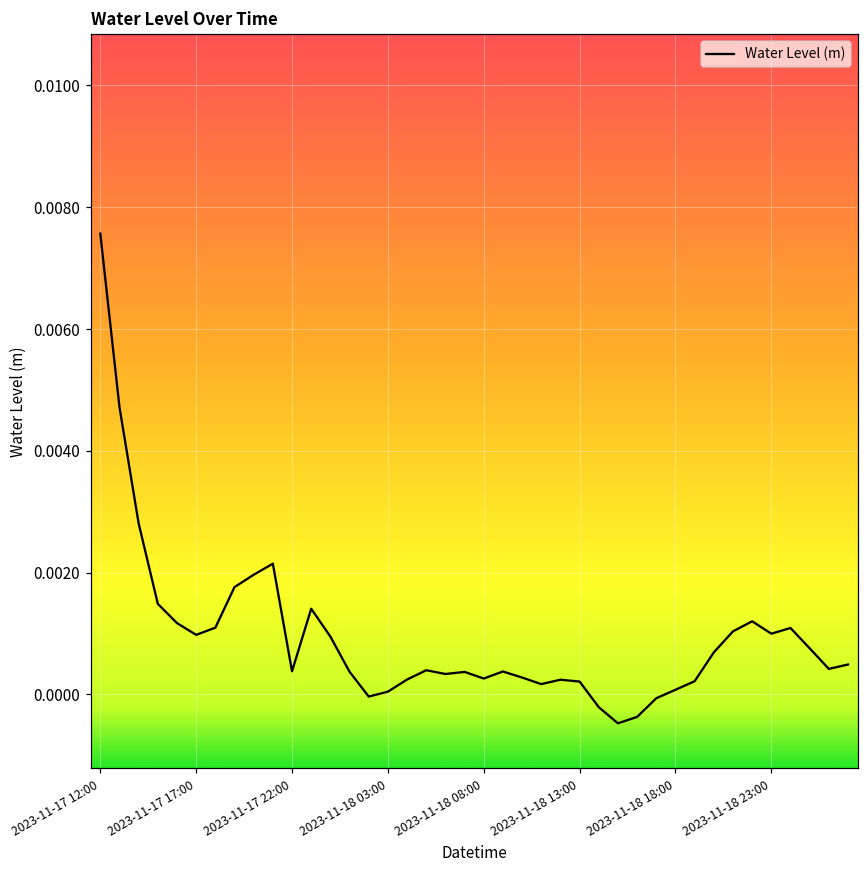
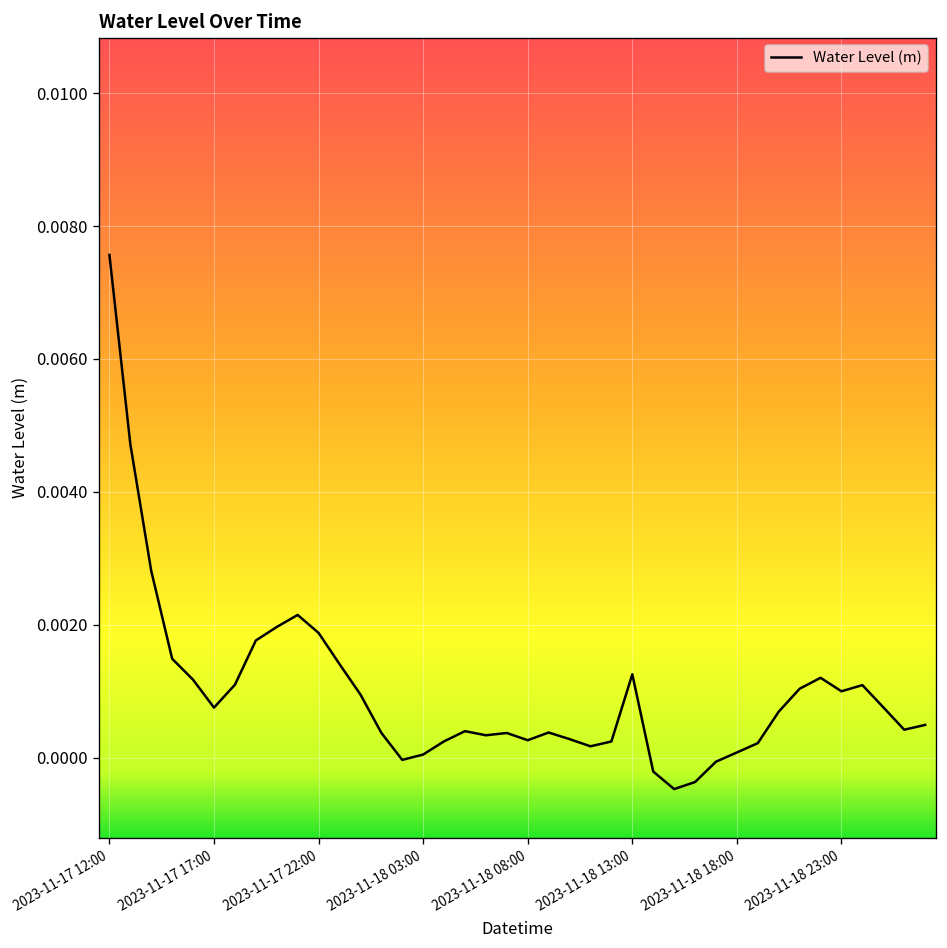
  {
    "2023-11-17 12:00": 0.0076,
-   "2023-11-17 17:00": 0.0010,
-   "2023-11-17 22:00": 0.0004,
+   "2023-11-17 17:00": 0.0008,
+   "2023-11-17 22:00": 0.0019,
    "2023-11-18 03:00": 0.0000,
    "2023-11-18 08:00": 0.0003,
-   "2023-11-18 13:00": 0.0002,
+   "2023-11-18 13:00": 0.0013,
    "2023-11-18 18:00": 0.0001,
    "2023-11-18 23:00": 0.0010
  }
